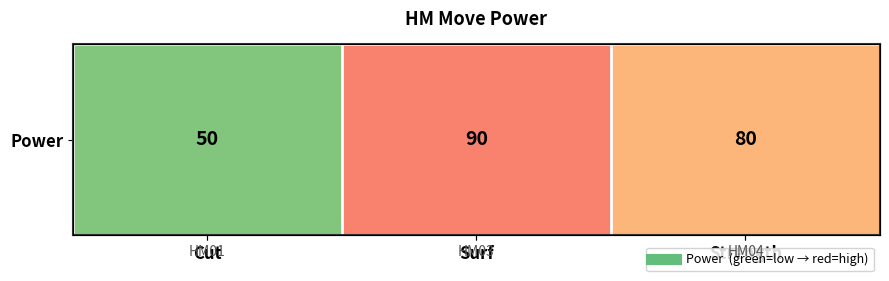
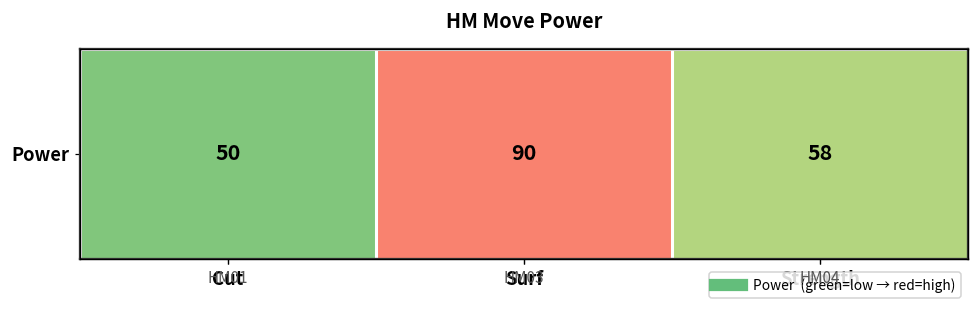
  {
    "Power": {
      "Cut": 50,
      "Surf": 90,
-     "Strength": 80
+     "Strength": 58
    }
  }
